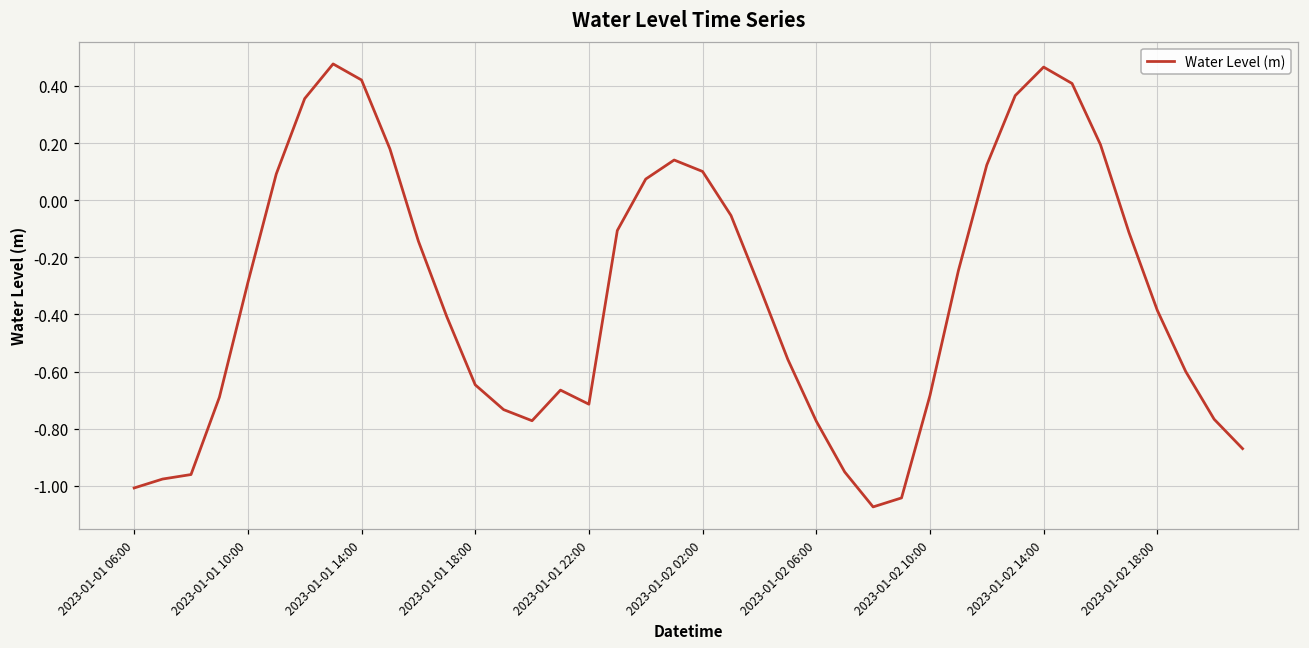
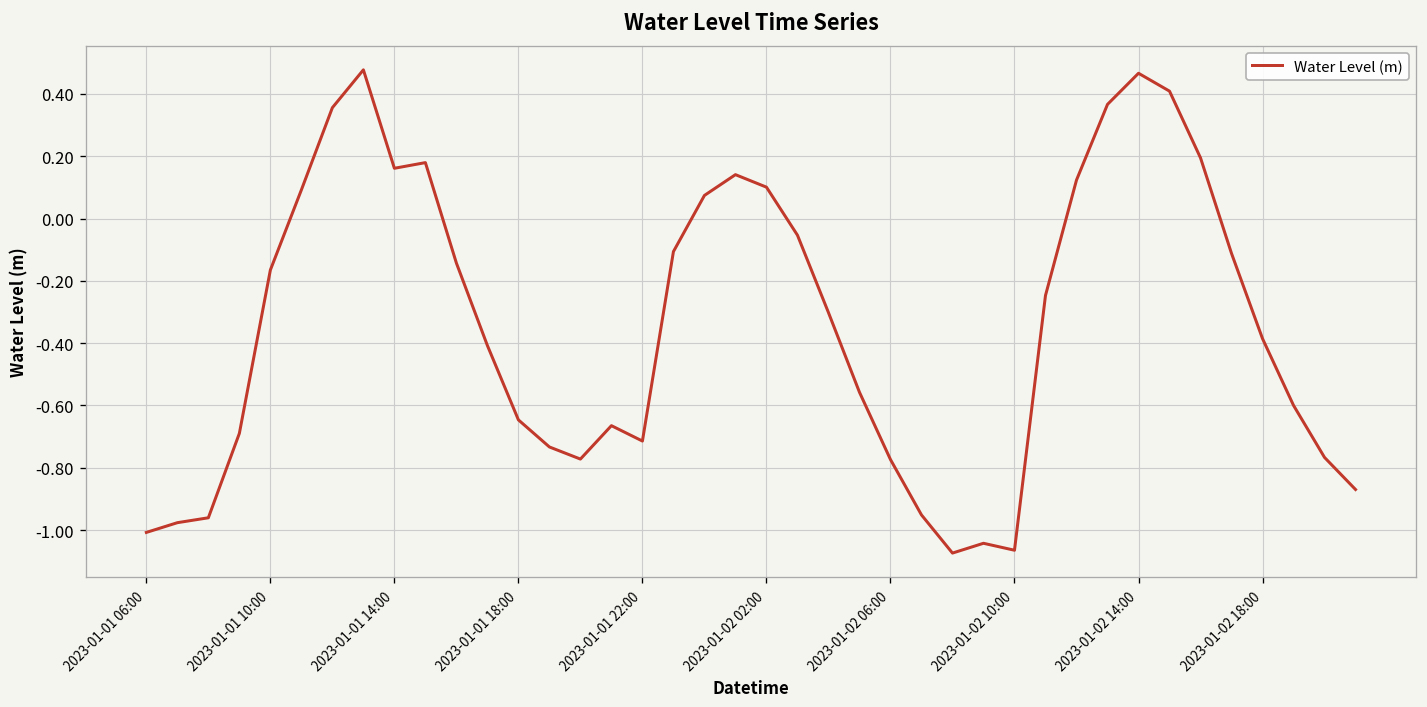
  {
    "2023-01-01 06:00": -1.01,
-   "2023-01-01 10:00": -0.29,
-   "2023-01-01 14:00": 0.42,
+   "2023-01-01 10:00": -0.17,
+   "2023-01-01 14:00": 0.16,
    "2023-01-01 18:00": -0.65,
    "2023-01-01 22:00": -0.71,
    "2023-01-02 02:00": 0.10,
    "2023-01-02 06:00": -0.77,
-   "2023-01-02 10:00": -0.68,
+   "2023-01-02 10:00": -1.06,
    "2023-01-02 14:00": 0.47,
    "2023-01-02 18:00": -0.39
  }
